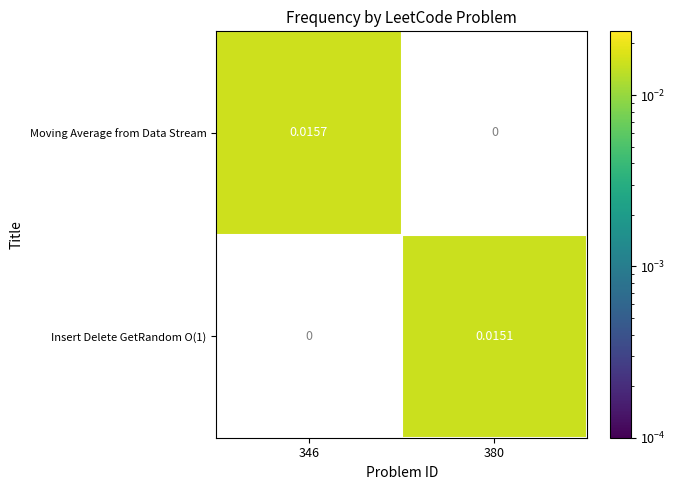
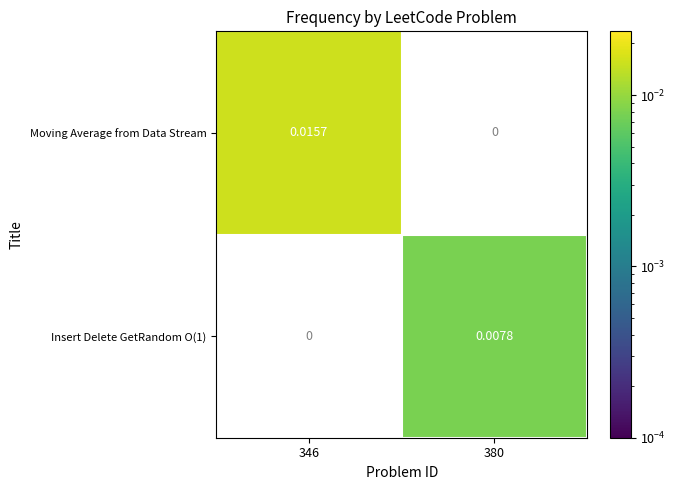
  {
    "Moving Average from Data Stream": {
      "346": 0.0157,
      "380": 0
    },
    "Insert Delete GetRandom O(1)": {
      "346": 0,
-     "380": 0.0151
+     "380": 0.0078
    }
  }
